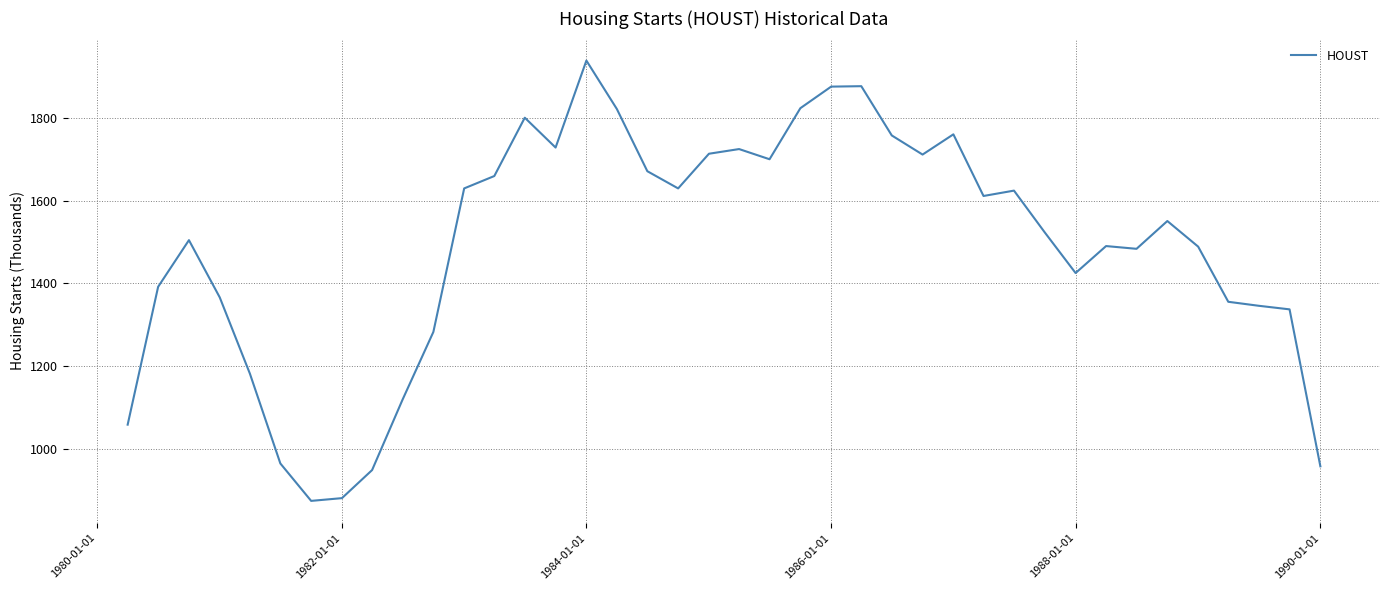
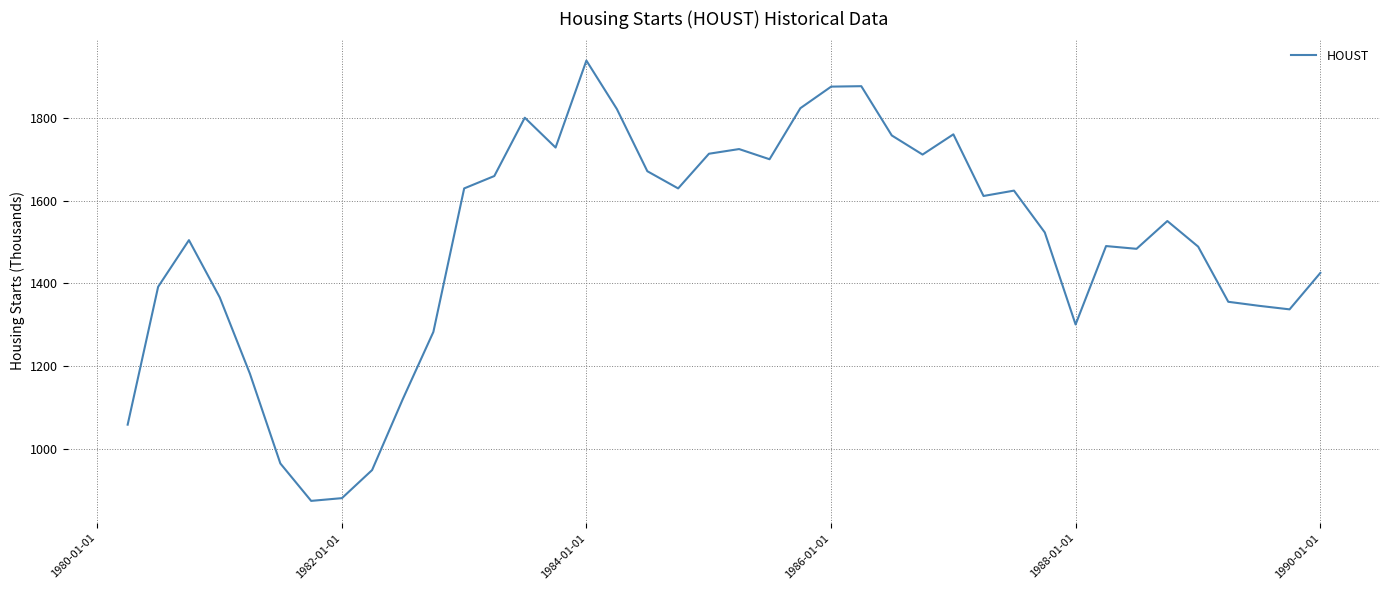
  {
    "1982-01-01": 880,
    "1984-01-01": 1940,
    "1986-01-01": 1880,
-   "1988-01-01": 1430,
-   "1990-01-01": 960
+   "1988-01-01": 1300,
+   "1990-01-01": 1430
  }
